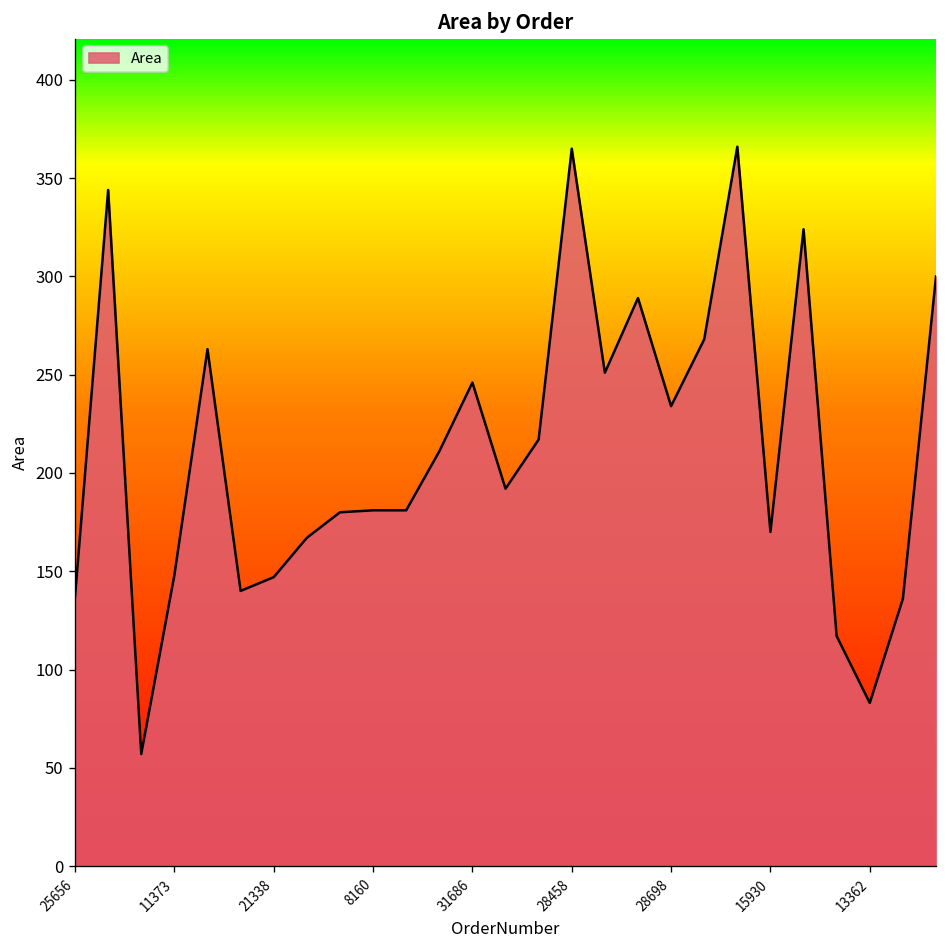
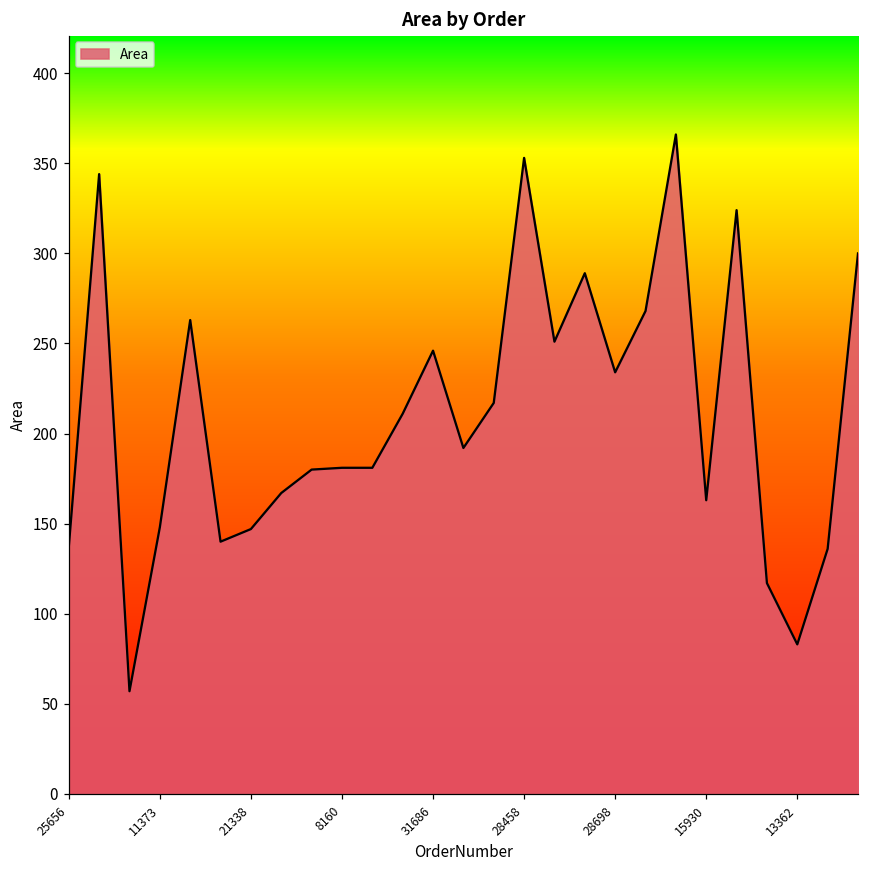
  {
    "25656": 137,
    "11373": 148,
    "21338": 147,
    "8160": 181,
    "31686": 246,
-   "28458": 365,
+   "28458": 353,
    "28698": 234,
-   "15930": 170,
+   "15930": 163,
    "13362": 83
  }
